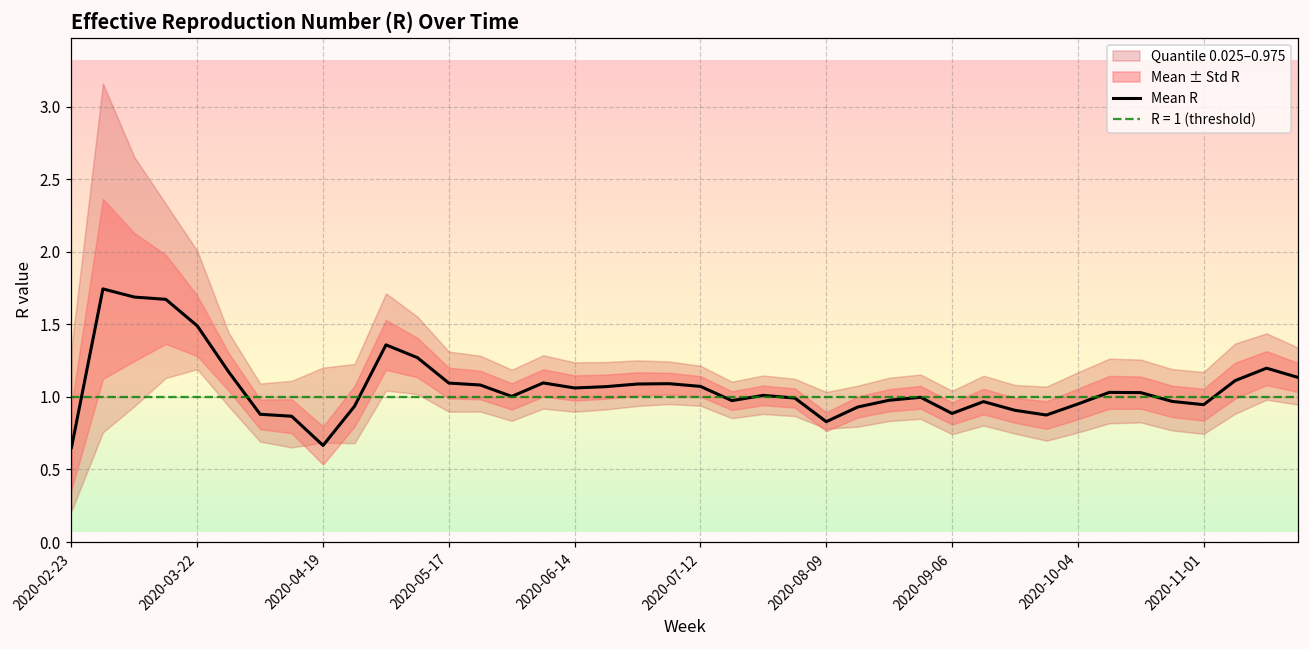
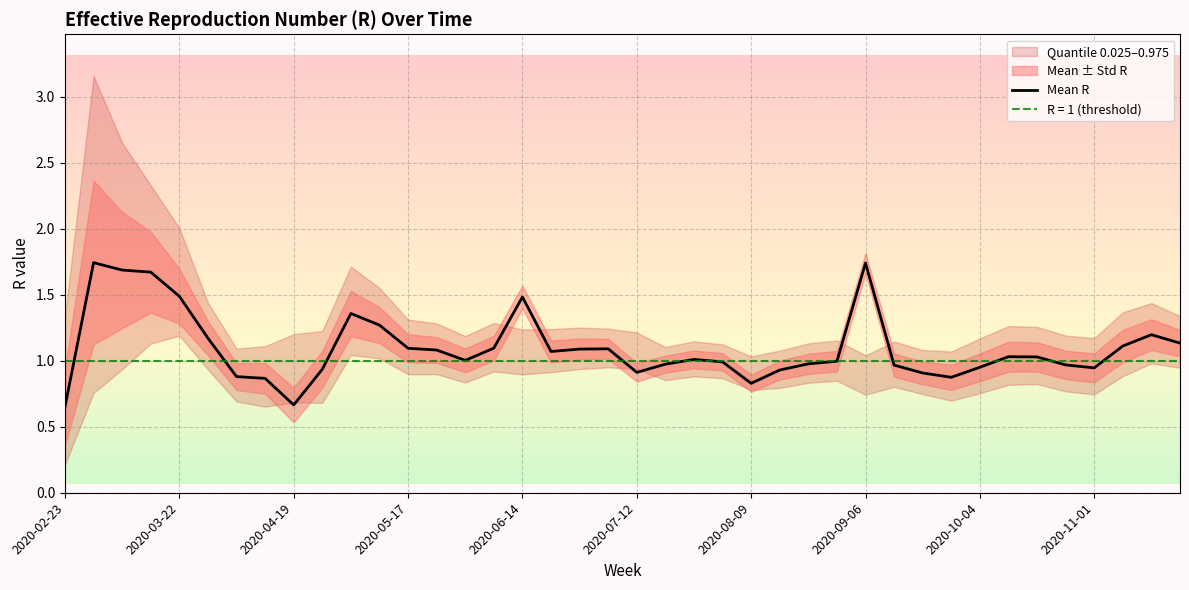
  {
    "Mean R": {
      "2020-02-23": 0.65,
      "2020-03-22": 1.49,
      "2020-04-19": 0.67,
      "2020-05-17": 1.09,
-     "2020-06-14": 1.06,
-     "2020-07-12": 1.07,
+     "2020-06-14": 1.48,
+     "2020-07-12": 0.91,
      "2020-08-09": 0.83,
-     "2020-09-06": 0.89,
+     "2020-09-06": 1.74,
      "2020-10-04": 0.95,
      "2020-11-01": 0.95
    }
  }
